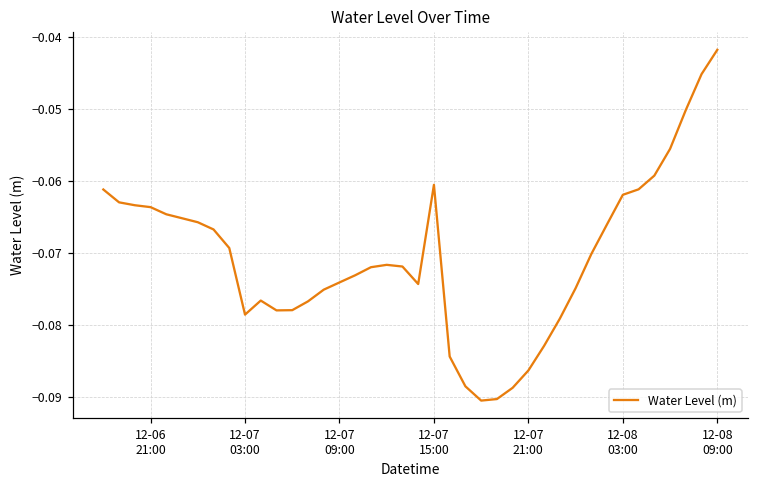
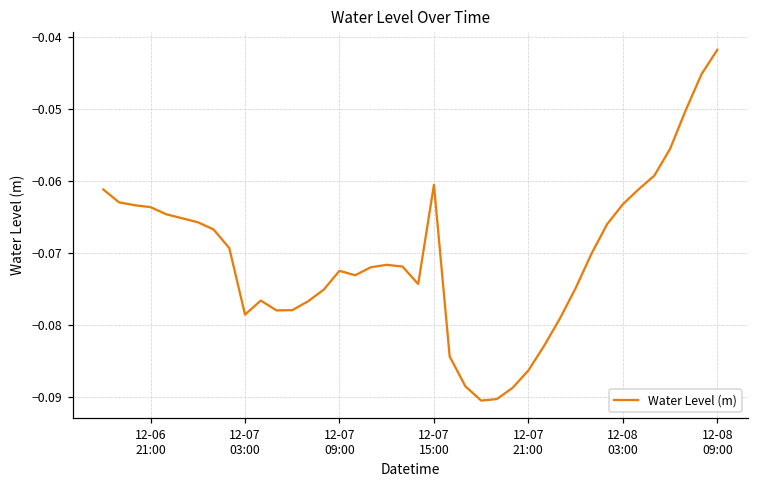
  {
    "12-06 21:00": -0.064,
    "12-07 03:00": -0.079,
-   "12-07 09:00": -0.074,
+   "12-07 09:00": -0.073,
    "12-07 15:00": -0.061,
    "12-07 21:00": -0.086,
-   "12-08 03:00": -0.062,
+   "12-08 03:00": -0.063,
    "12-08 09:00": -0.042
  }
